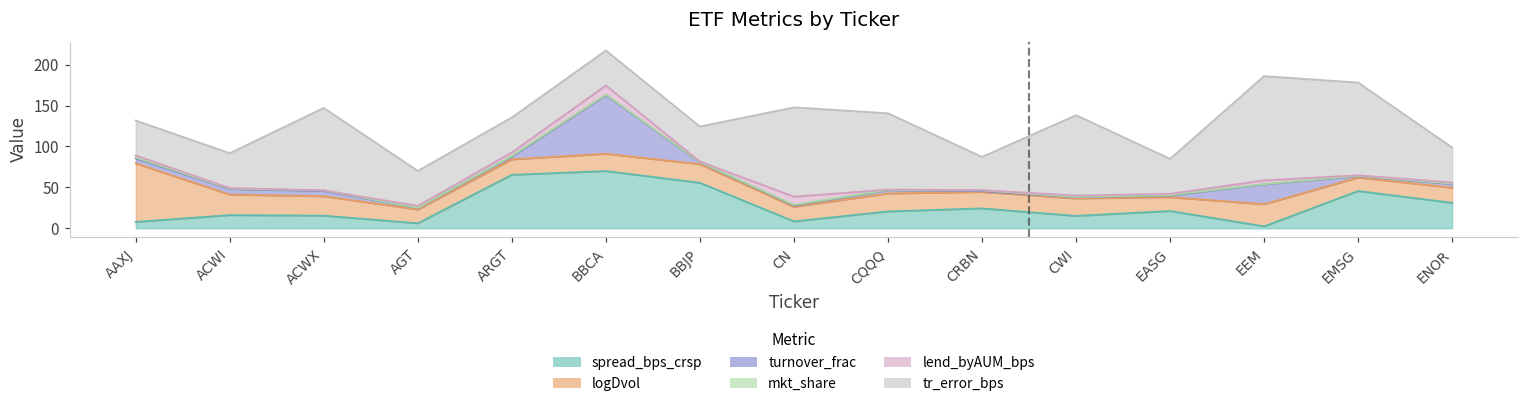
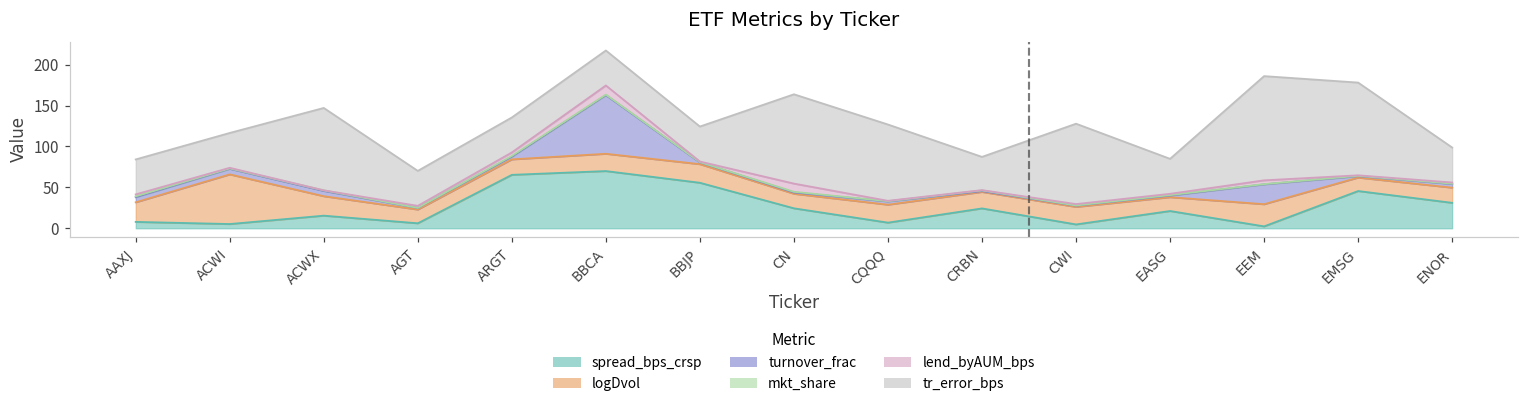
  {
    "spread_bps_crsp": {
      "AAXJ": 10,
-     "ACWI": 20,
+     "ACWI": 10,
      "ACWX": 20,
      "AGT": 10,
      "ARGT": 70,
      "BBCA": 70,
      "BBJP": 60,
-     "CN": 10,
-     "CQQQ": 20,
+     "CN": 20,
+     "CQQQ": 10,
      "CRBN": 20,
-     "CWI": 20,
+     "CWI": 0,
      "EASG": 20,
      "EEM": 0,
      "EMSG": 50,
      "ENOR": 30
    },
    "logDvol": {
-     "AAXJ": 70,
-     "ACWI": 30,
+     "AAXJ": 20,
+     "ACWI": 60,
      "ACWX": 20,
      "BBCA": 20,
      "CQQQ": 20,
      "EEM": 30,
      "ENOR": 20
    }
  }
